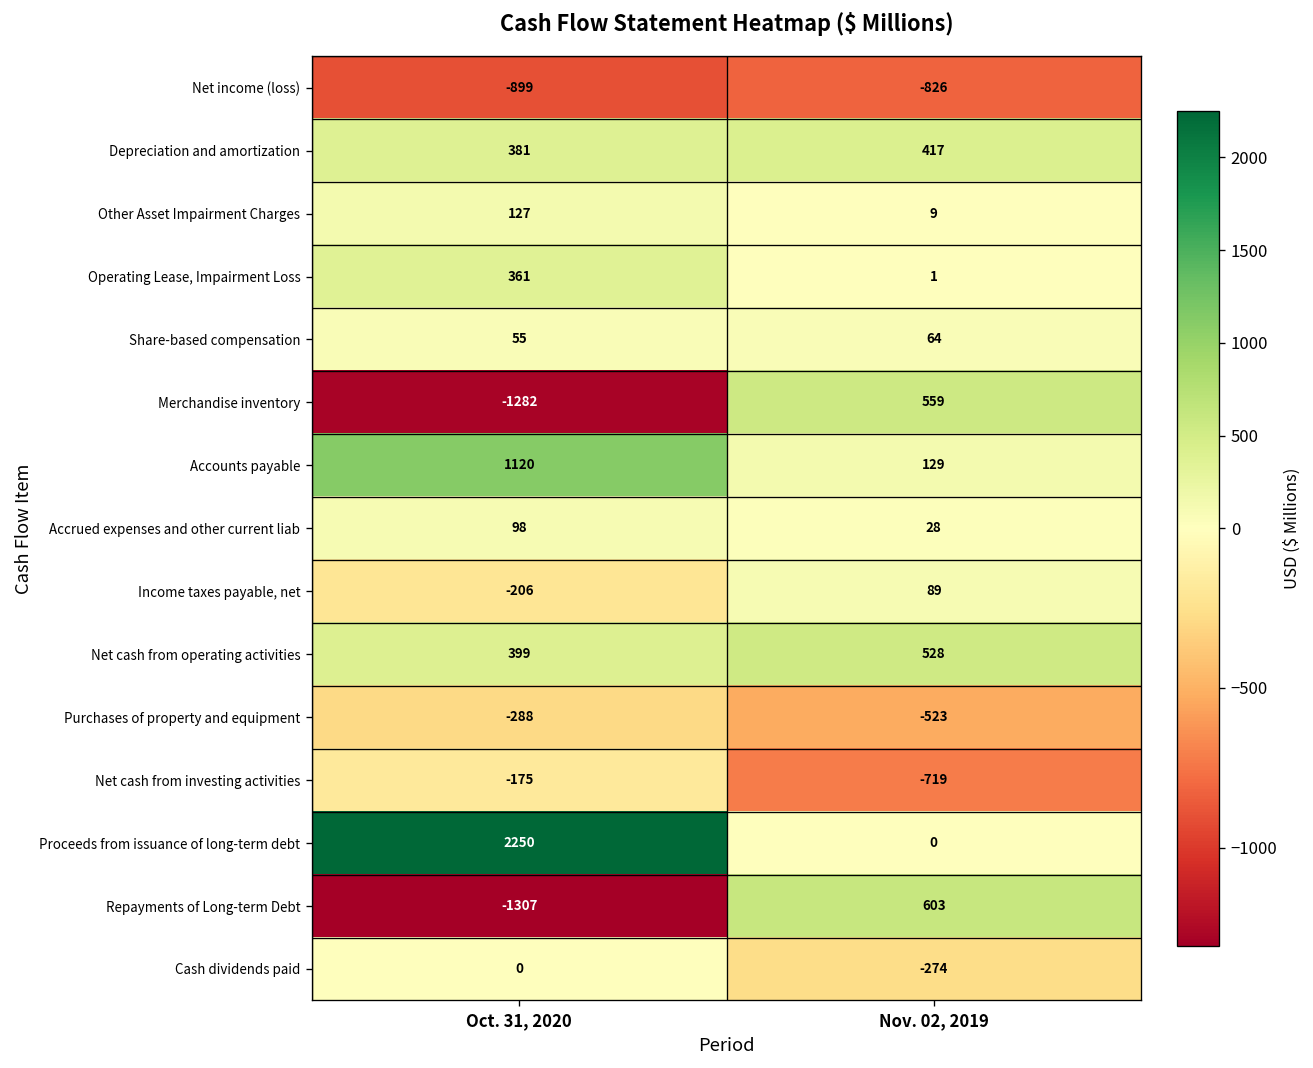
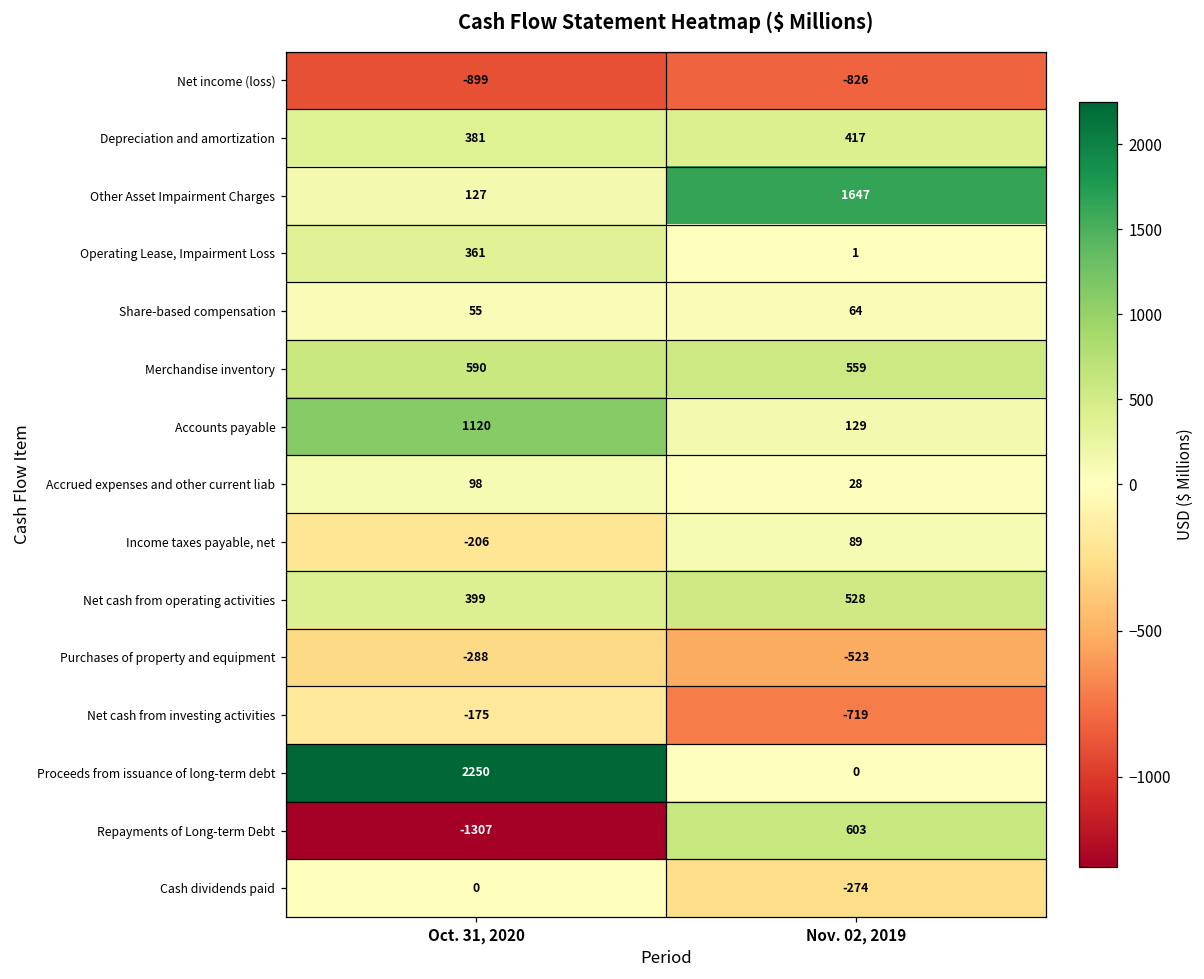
  {
    "Net income (loss)": {
      "Oct. 31, 2020": -899,
      "Nov. 02, 2019": -826
    },
    "Depreciation and amortization": {
      "Oct. 31, 2020": 381,
      "Nov. 02, 2019": 417
    },
    "Other Asset Impairment Charges": {
      "Oct. 31, 2020": 127,
-     "Nov. 02, 2019": 9
+     "Nov. 02, 2019": 1647
    },
    "Operating Lease, Impairment Loss": {
      "Oct. 31, 2020": 361,
      "Nov. 02, 2019": 1
    },
    "Share-based compensation": {
      "Oct. 31, 2020": 55,
      "Nov. 02, 2019": 64
    },
    "Merchandise inventory": {
-     "Oct. 31, 2020": -1282,
+     "Oct. 31, 2020": 590,
      "Nov. 02, 2019": 559
    },
    "Accounts payable": {
      "Oct. 31, 2020": 1120,
      "Nov. 02, 2019": 129
    },
    "Accrued expenses and other current liab": {
      "Oct. 31, 2020": 98,
      "Nov. 02, 2019": 28
    },
    "Income taxes payable, net": {
      "Oct. 31, 2020": -206,
      "Nov. 02, 2019": 89
    },
    "Net cash from operating activities": {
      "Oct. 31, 2020": 399,
      "Nov. 02, 2019": 528
    },
    "Purchases of property and equipment": {
      "Oct. 31, 2020": -288,
      "Nov. 02, 2019": -523
    },
    "Net cash from investing activities": {
      "Oct. 31, 2020": -175,
      "Nov. 02, 2019": -719
    },
    "Proceeds from issuance of long-term debt": {
      "Oct. 31, 2020": 2250,
      "Nov. 02, 2019": 0
    },
    "Repayments of Long-term Debt": {
      "Oct. 31, 2020": -1307,
      "Nov. 02, 2019": 603
    },
    "Cash dividends paid": {
      "Oct. 31, 2020": 0,
      "Nov. 02, 2019": -274
    }
  }
